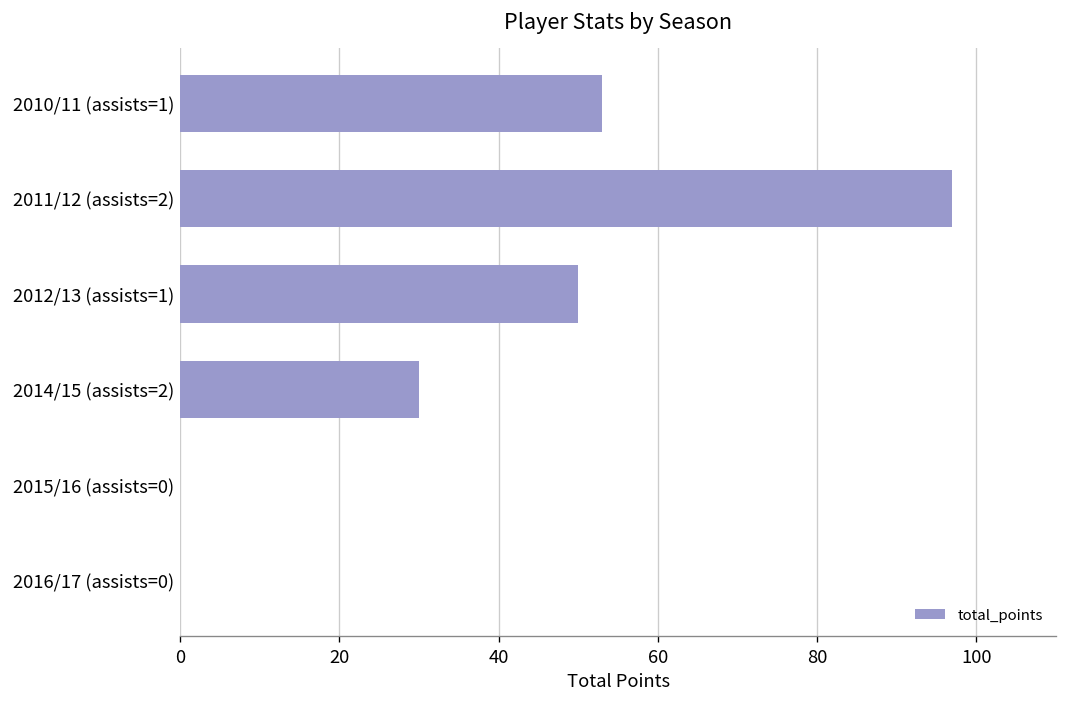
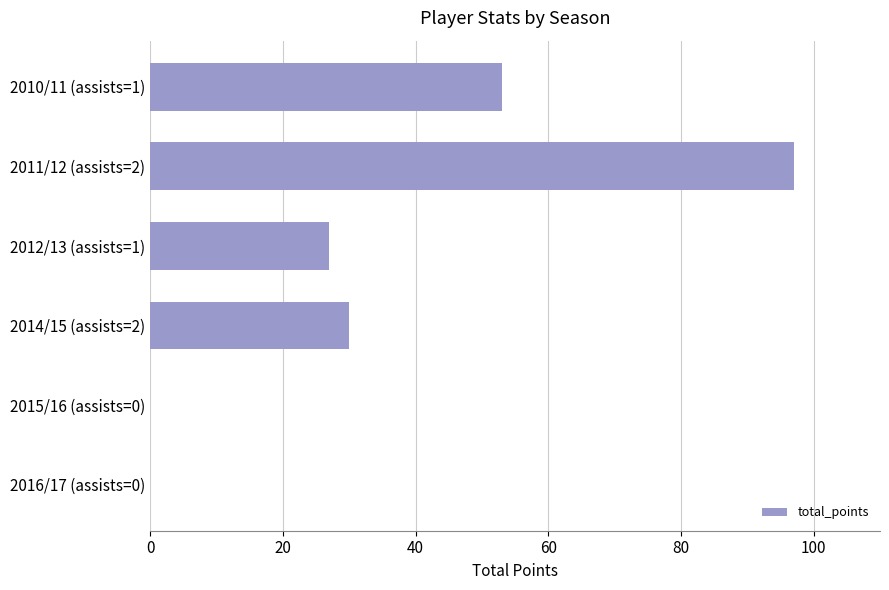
  {
    "2010/11 (assists=1)": 53,
    "2011/12 (assists=2)": 97,
-   "2012/13 (assists=1)": 50,
+   "2012/13 (assists=1)": 27,
    "2014/15 (assists=2)": 30,
    "2015/16 (assists=0)": 0,
    "2016/17 (assists=0)": 0
  }
